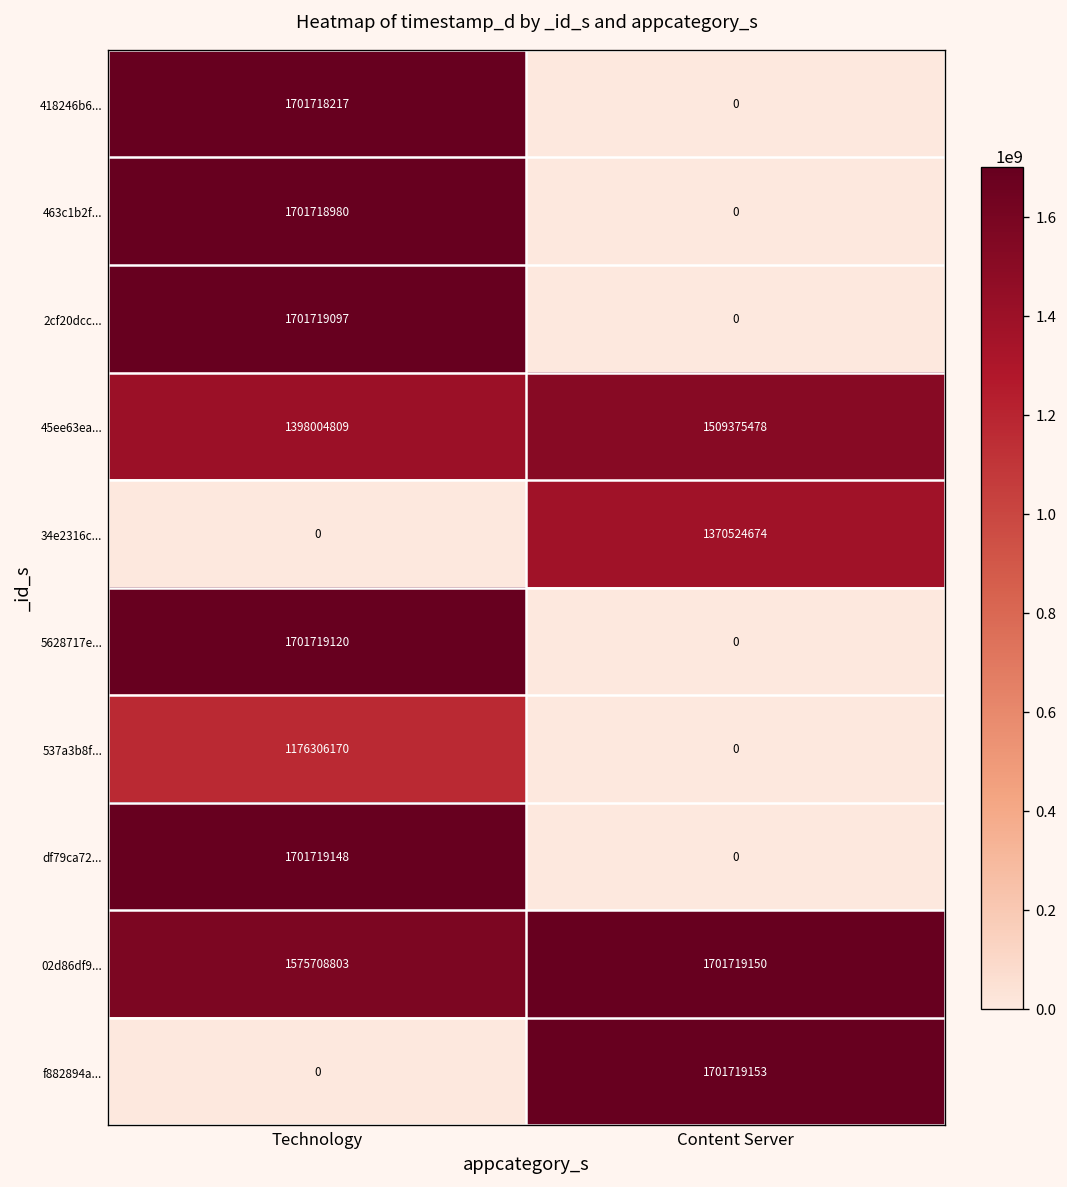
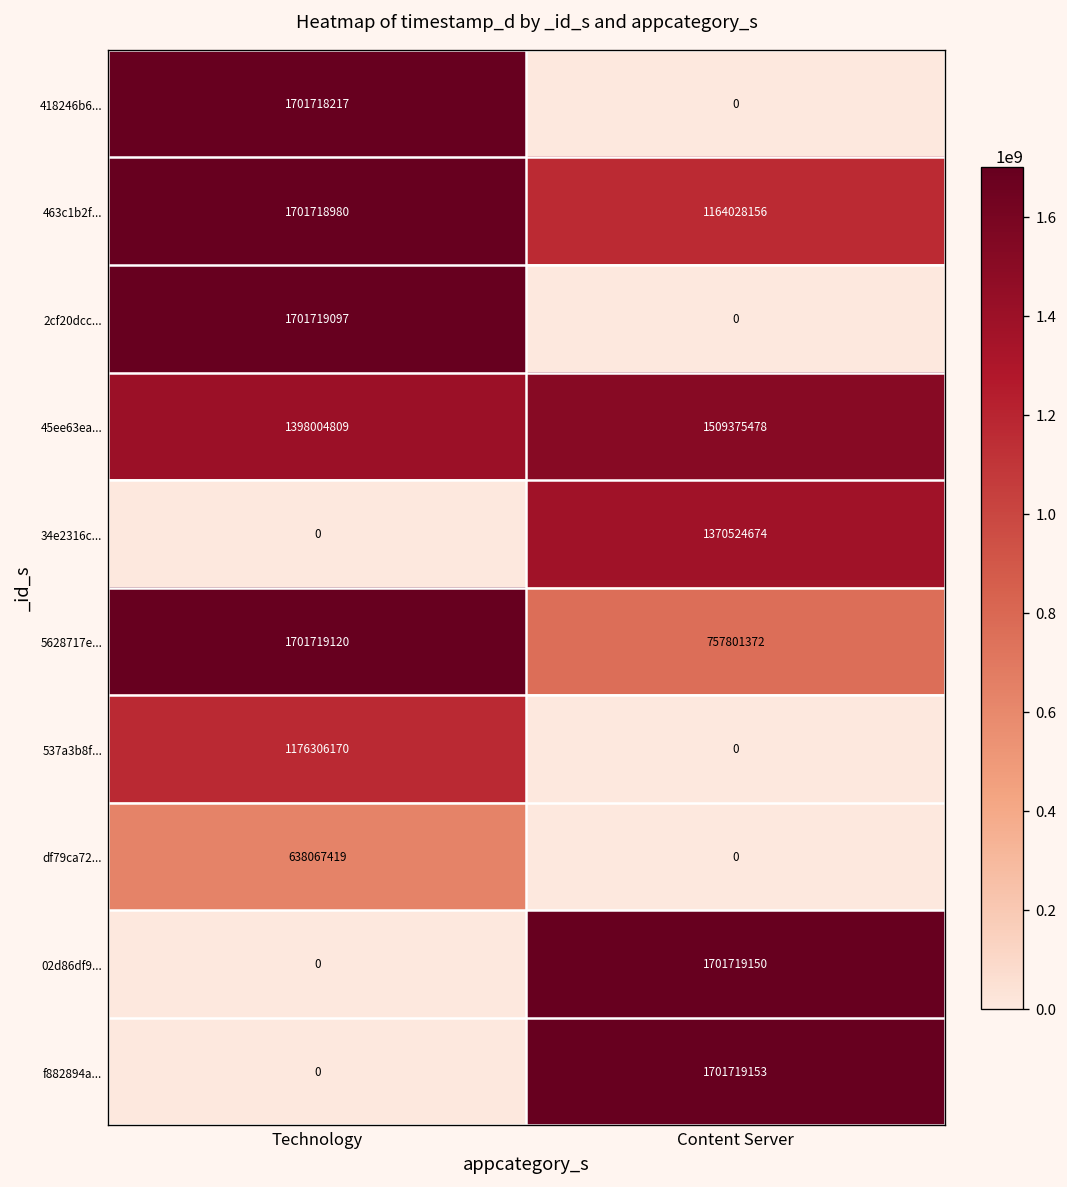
  {
    "418246b6...": {
      "Technology": 1701718217,
      "Content Server": 0
    },
    "463c1b2f...": {
      "Technology": 1701718980,
-     "Content Server": 0
+     "Content Server": 1164028156
    },
    "2cf20dcc...": {
      "Technology": 1701719097,
      "Content Server": 0
    },
    "45ee63ea...": {
      "Technology": 1398004809,
      "Content Server": 1509375478
    },
    "34e2316c...": {
      "Technology": 0,
      "Content Server": 1370524674
    },
    "5628717e...": {
      "Technology": 1701719120,
-     "Content Server": 0
+     "Content Server": 757801372
    },
    "537a3b8f...": {
      "Technology": 1176306170,
      "Content Server": 0
    },
    "df79ca72...": {
-     "Technology": 1701719148,
+     "Technology": 638067419,
      "Content Server": 0
    },
    "02d86df9...": {
-     "Technology": 1575708803,
+     "Technology": 0,
      "Content Server": 1701719150
    },
    "f882894a...": {
      "Technology": 0,
      "Content Server": 1701719153
    }
  }
